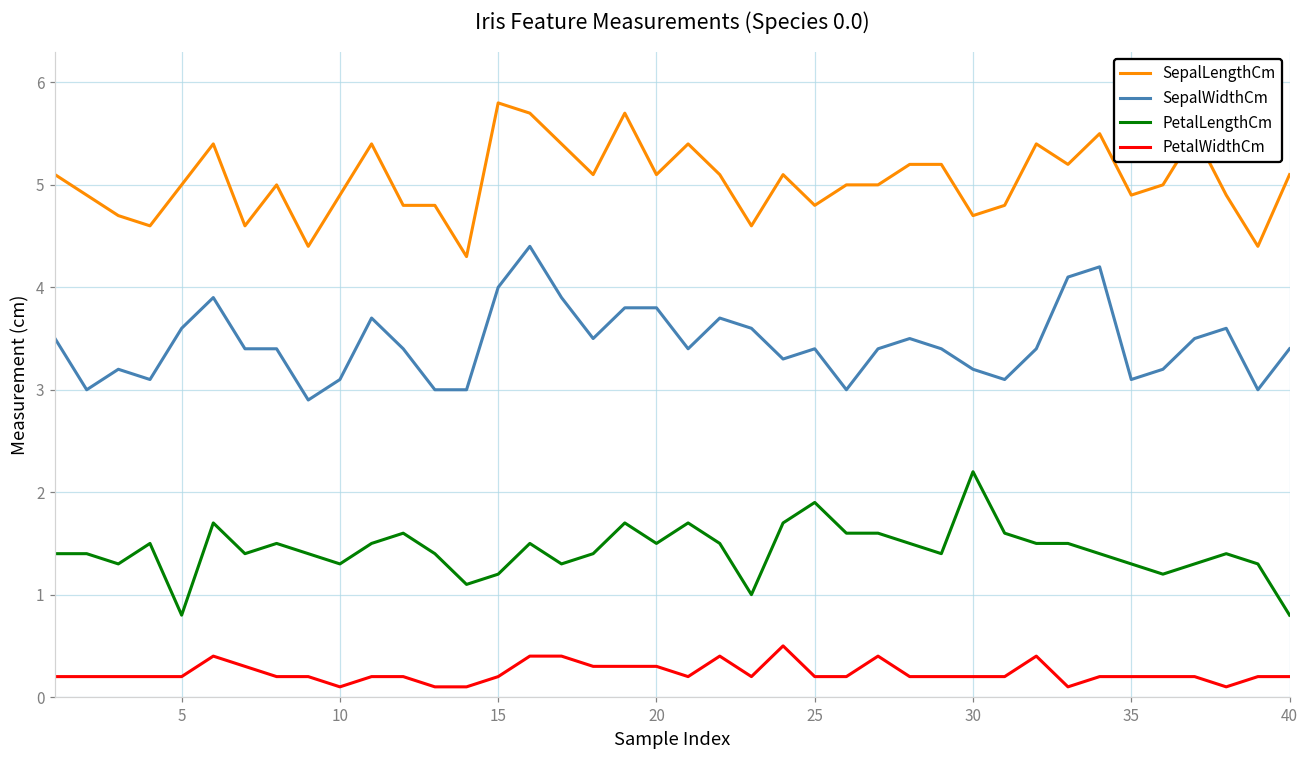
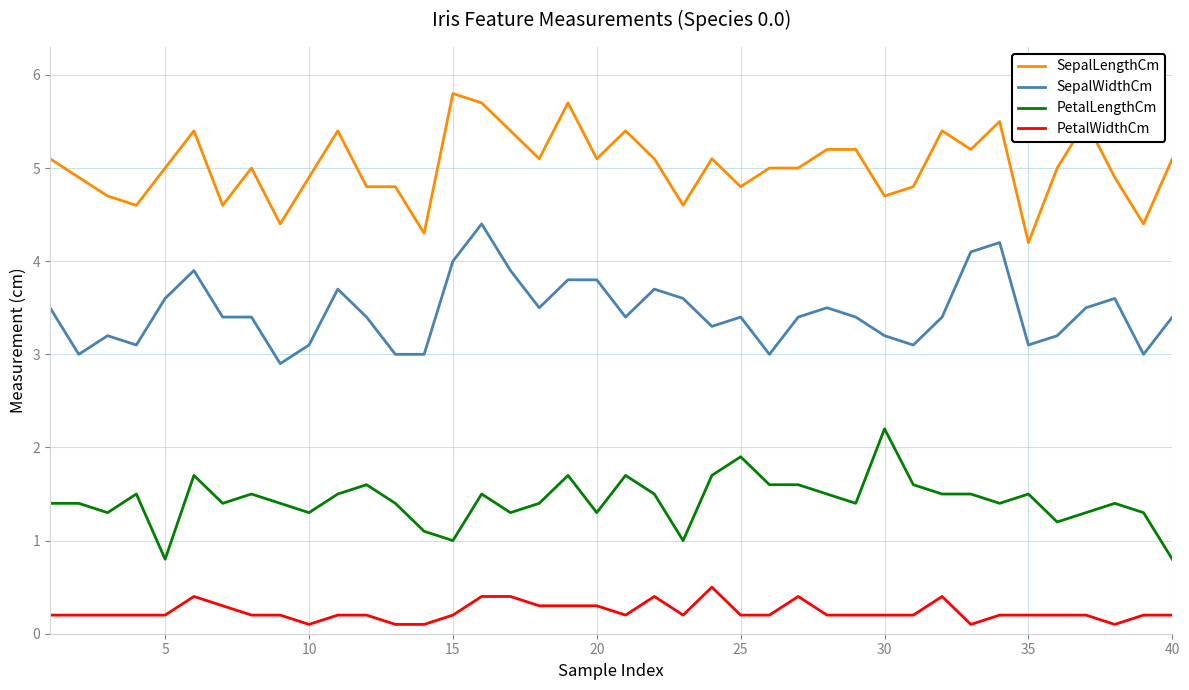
  {
    "SepalLengthCm": {
      "5": 5.0,
      "10": 4.9,
      "15": 5.8,
      "20": 5.1,
      "25": 4.8,
      "30": 4.7,
-     "35": 4.9,
+     "35": 4.2,
      "40": 5.1
    },
    "SepalWidthCm": {
      "5": 3.6,
      "10": 3.1,
      "15": 4.0,
      "20": 3.8,
      "25": 3.4,
      "30": 3.2,
      "35": 3.1,
      "40": 3.4
    },
    "PetalLengthCm": {
      "5": 0.8,
      "10": 1.3,
-     "15": 1.2,
-     "20": 1.5,
+     "15": 1.0,
+     "20": 1.3,
      "25": 1.9,
      "30": 2.2,
-     "35": 1.3,
+     "35": 1.5,
      "40": 0.8
    },
    "PetalWidthCm": {
      "5": 0.2,
      "10": 0.1,
      "15": 0.2,
      "20": 0.3,
      "25": 0.2,
      "30": 0.2,
      "35": 0.2,
      "40": 0.2
    }
  }
